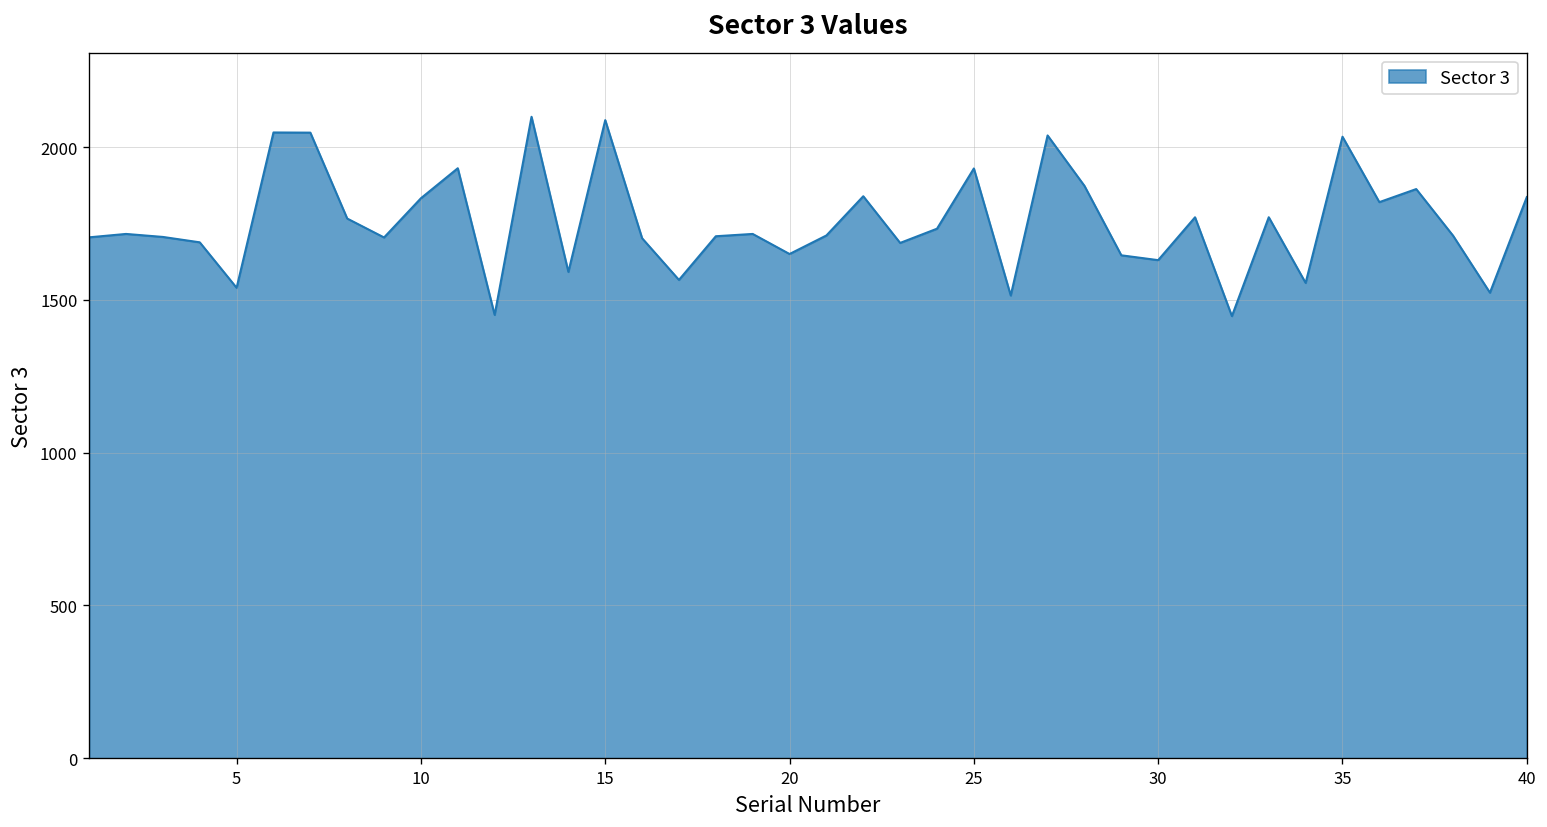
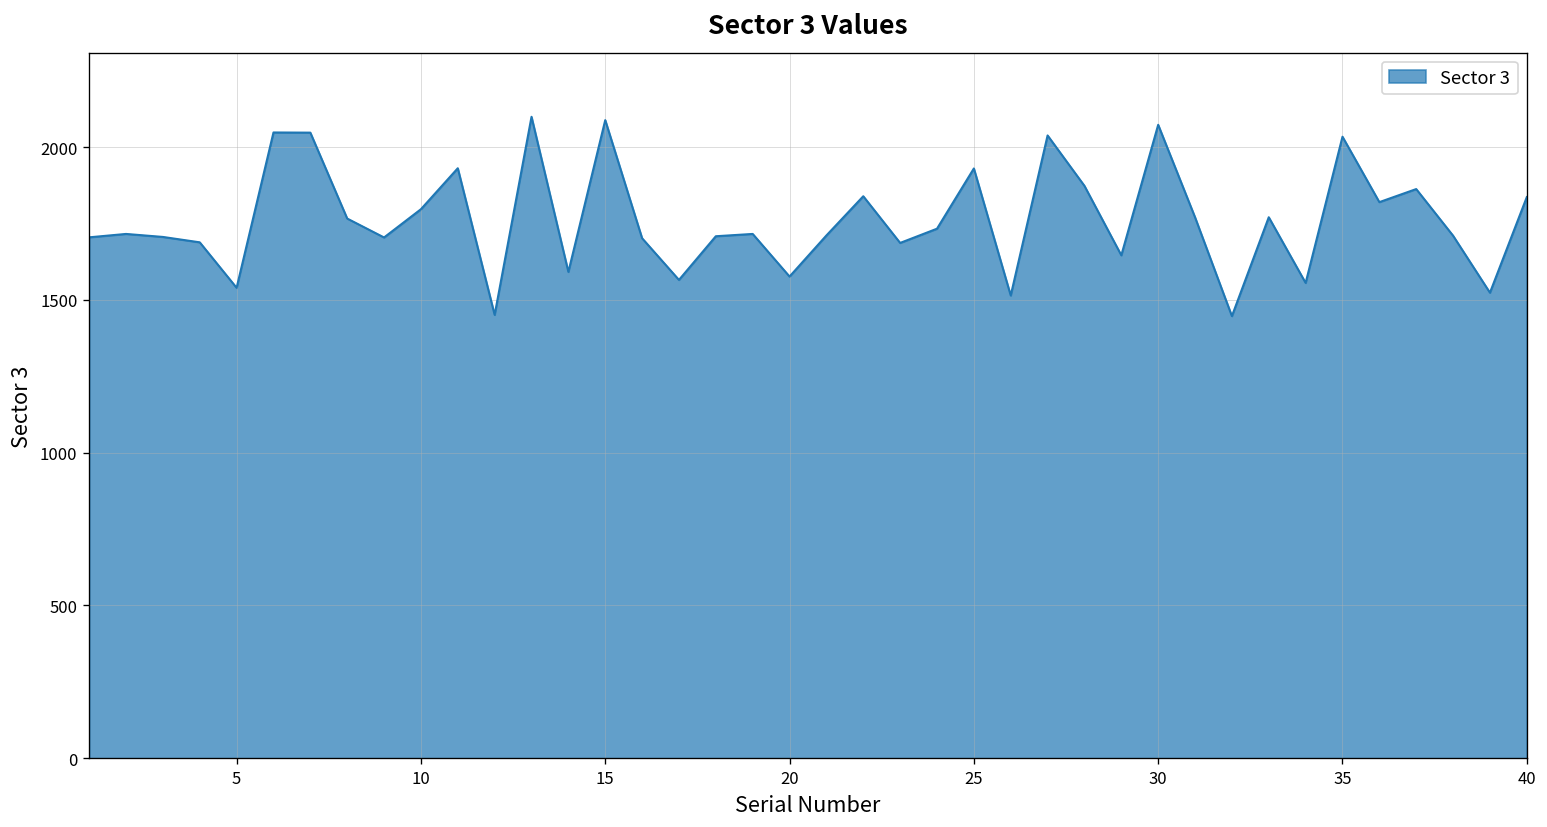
  {
    "5": 1540,
-   "10": 1830,
+   "10": 1800,
    "15": 2090,
-   "20": 1650,
+   "20": 1580,
    "25": 1930,
-   "30": 1630,
+   "30": 2070,
    "35": 2030,
    "40": 1840
  }
